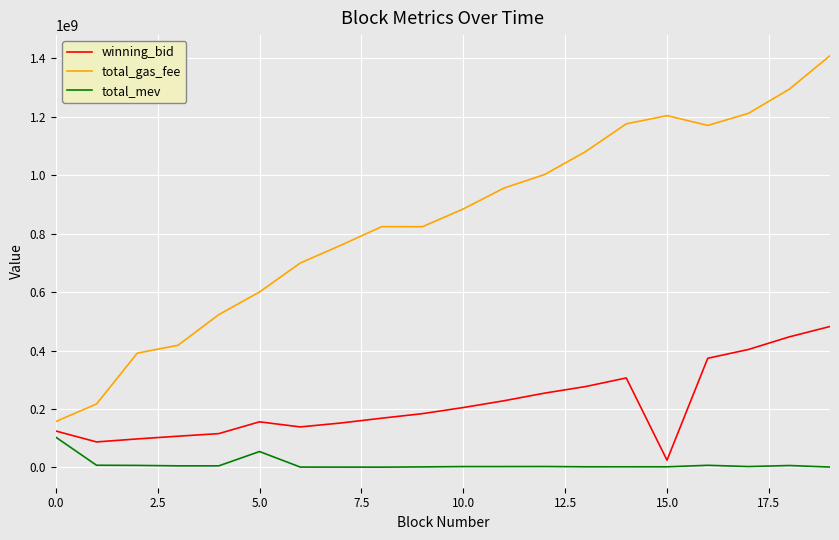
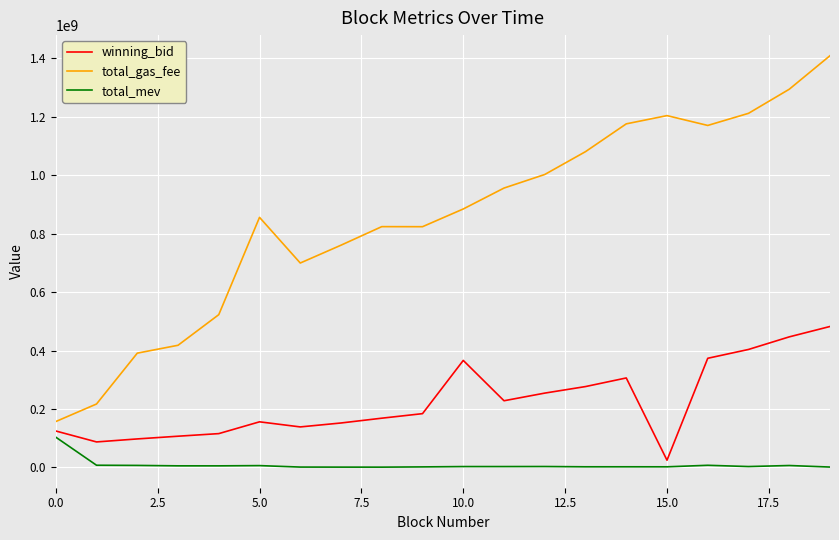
  {
    "winning_bid": {
      "0.0": 120000000,
      "5.0": 160000000,
-     "10.0": 200000000,
+     "10.0": 370000000,
      "15.0": 20000000
    },
    "total_gas_fee": {
      "0.0": 160000000,
-     "5.0": 600000000,
+     "5.0": 860000000,
      "10.0": 880000000,
      "15.0": 1200000000
    },
    "total_mev": {
      "0.0": 100000000,
-     "5.0": 50000000,
+     "5.0": 10000000,
      "10.0": 0,
      "15.0": 0
    }
  }
